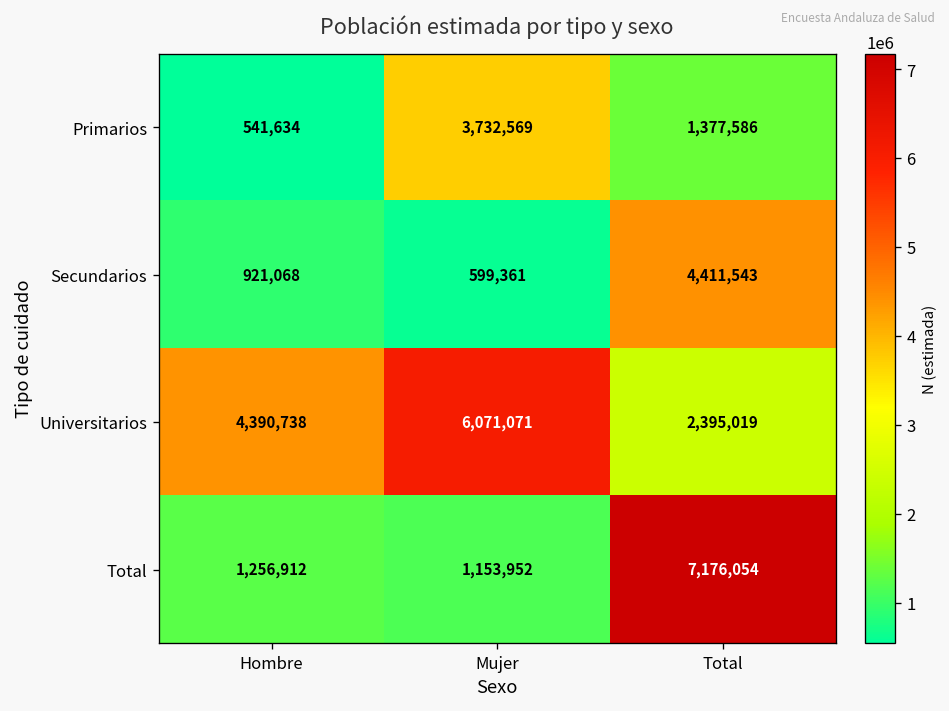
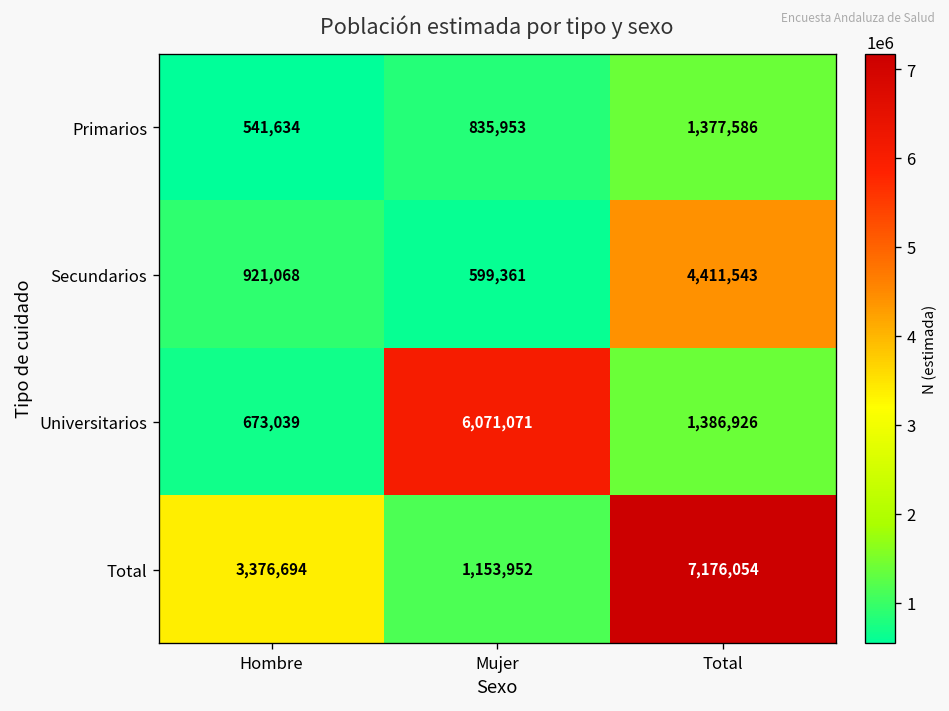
  {
    "Primarios": {
      "Hombre": "541,634",
-     "Mujer": "3,732,569",
+     "Mujer": "835,953",
      "Total": "1,377,586"
    },
    "Secundarios": {
      "Hombre": "921,068",
      "Mujer": "599,361",
      "Total": "4,411,543"
    },
    "Universitarios": {
-     "Hombre": "4,390,738",
+     "Hombre": "673,039",
      "Mujer": "6,071,071",
-     "Total": "2,395,019"
+     "Total": "1,386,926"
    },
    "Total": {
-     "Hombre": "1,256,912",
+     "Hombre": "3,376,694",
      "Mujer": "1,153,952",
      "Total": "7,176,054"
    }
  }
